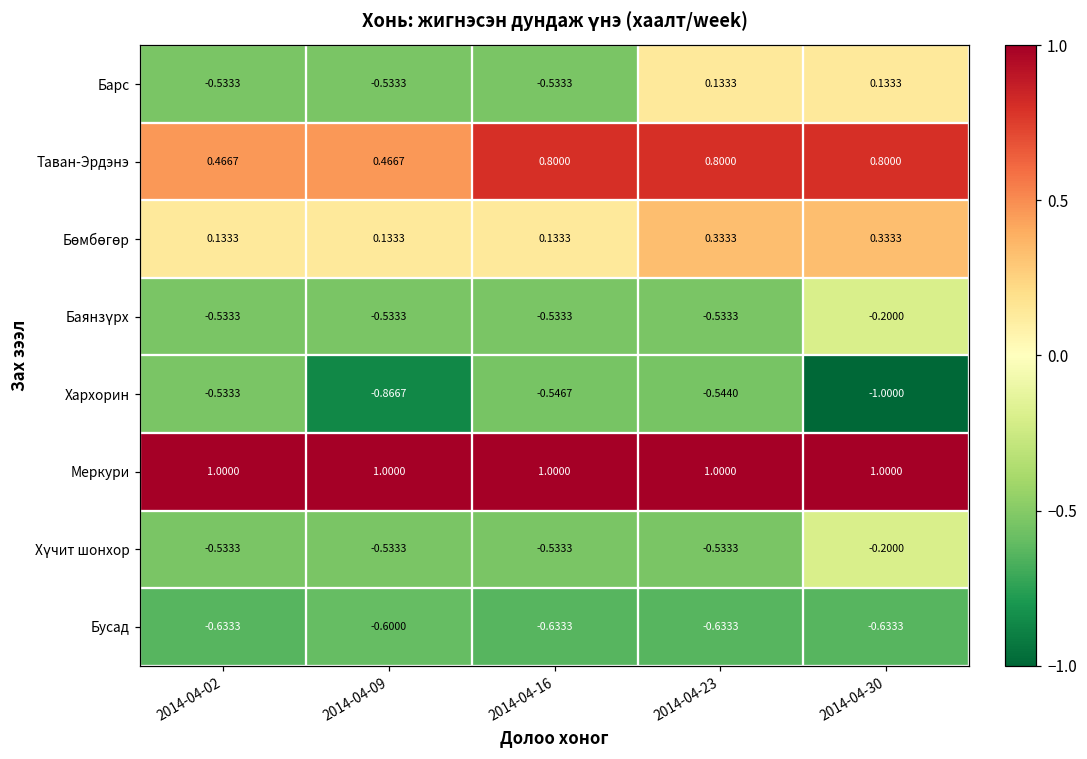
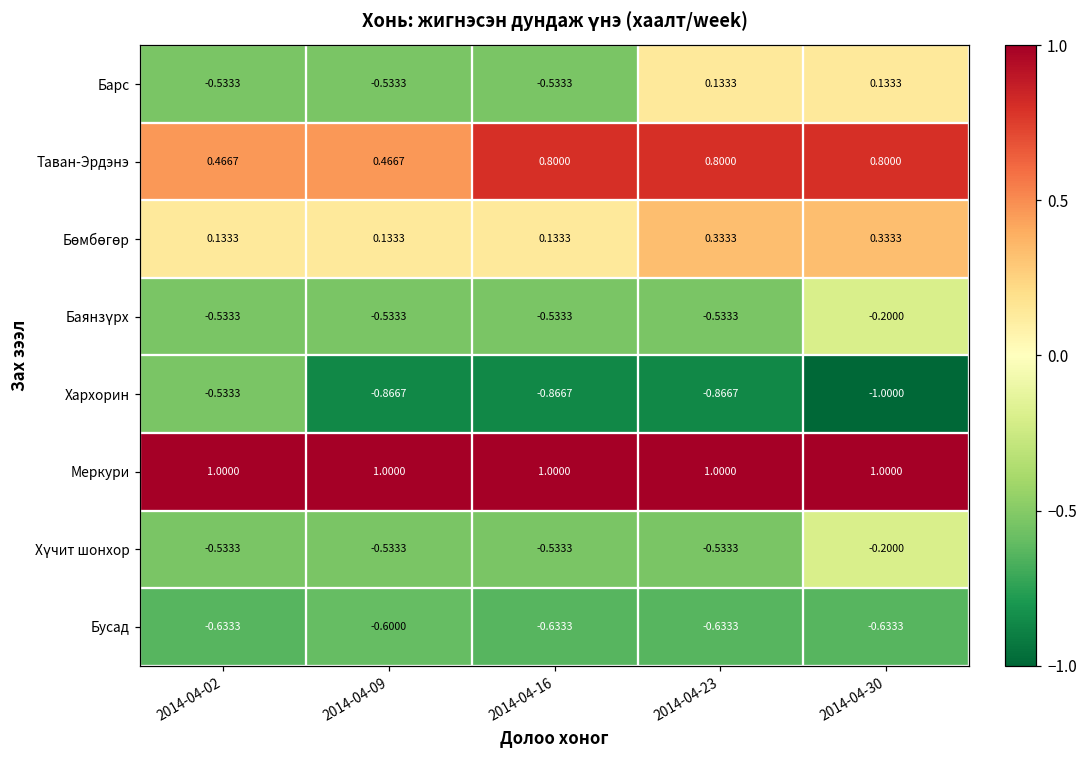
  {
    "Барс": {
      "2014-04-02": -0.5333,
      "2014-04-09": -0.5333,
      "2014-04-16": -0.5333,
      "2014-04-23": 0.1333,
      "2014-04-30": 0.1333
    },
    "Таван-Эрдэнэ": {
      "2014-04-02": 0.4667,
      "2014-04-09": 0.4667,
      "2014-04-16": 0.8000,
      "2014-04-23": 0.8000,
      "2014-04-30": 0.8000
    },
    "Бөмбөгөр": {
      "2014-04-02": 0.1333,
      "2014-04-09": 0.1333,
      "2014-04-16": 0.1333,
      "2014-04-23": 0.3333,
      "2014-04-30": 0.3333
    },
    "Баянзүрх": {
      "2014-04-02": -0.5333,
      "2014-04-09": -0.5333,
      "2014-04-16": -0.5333,
      "2014-04-23": -0.5333,
      "2014-04-30": -0.2000
    },
    "Хархорин": {
      "2014-04-02": -0.5333,
      "2014-04-09": -0.8667,
-     "2014-04-16": -0.5467,
-     "2014-04-23": -0.5440,
+     "2014-04-16": -0.8667,
+     "2014-04-23": -0.8667,
      "2014-04-30": -1.0000
    },
    "Меркури": {
      "2014-04-02": 1.0000,
      "2014-04-09": 1.0000,
      "2014-04-16": 1.0000,
      "2014-04-23": 1.0000,
      "2014-04-30": 1.0000
    },
    "Хүчит шонхор": {
      "2014-04-02": -0.5333,
      "2014-04-09": -0.5333,
      "2014-04-16": -0.5333,
      "2014-04-23": -0.5333,
      "2014-04-30": -0.2000
    },
    "Бусад": {
      "2014-04-02": -0.6333,
      "2014-04-09": -0.6000,
      "2014-04-16": -0.6333,
      "2014-04-23": -0.6333,
      "2014-04-30": -0.6333
    }
  }
